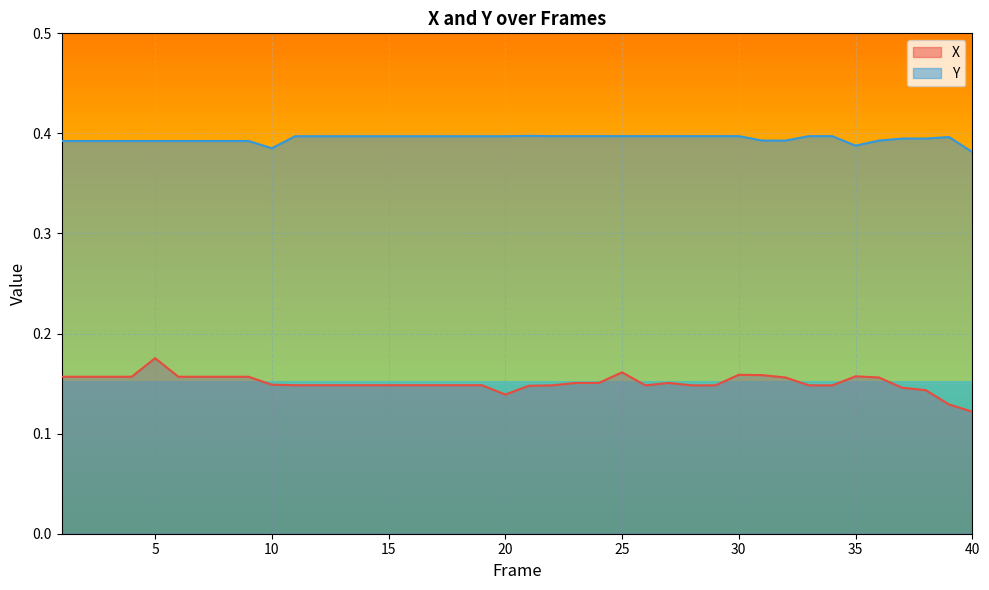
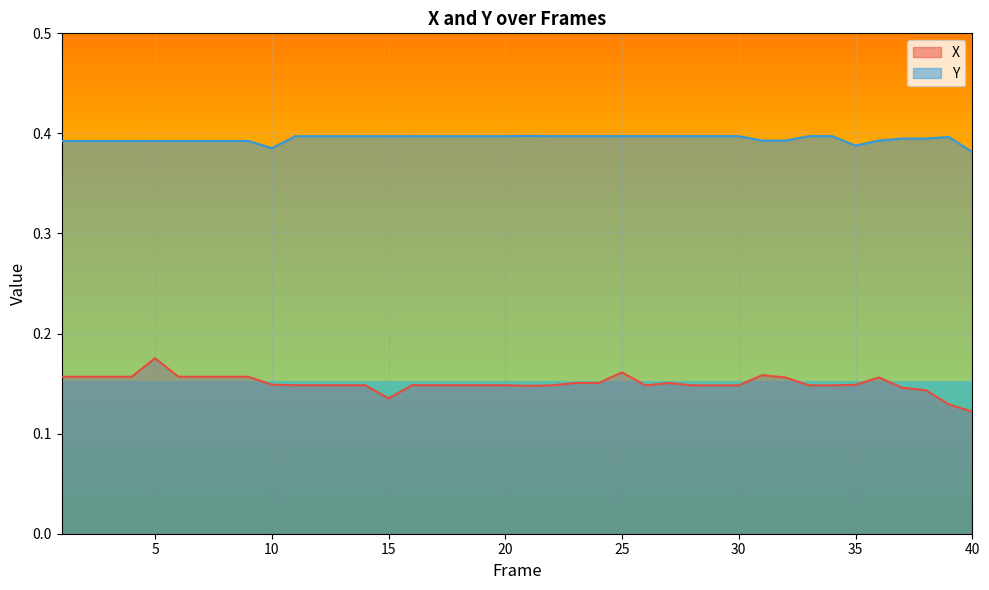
  {
    "X": {
      "5": 0.175,
      "10": 0.149,
-     "15": 0.148,
-     "20": 0.139,
+     "15": 0.135,
+     "20": 0.148,
      "25": 0.161,
-     "30": 0.159,
-     "35": 0.157,
+     "30": 0.148,
+     "35": 0.149,
      "40": 0.122
    },
    "Y": {
      "5": 0.392,
      "10": 0.385,
      "15": 0.397,
      "20": 0.397,
      "25": 0.397,
      "30": 0.397,
      "35": 0.388,
      "40": 0.381
    }
  }
